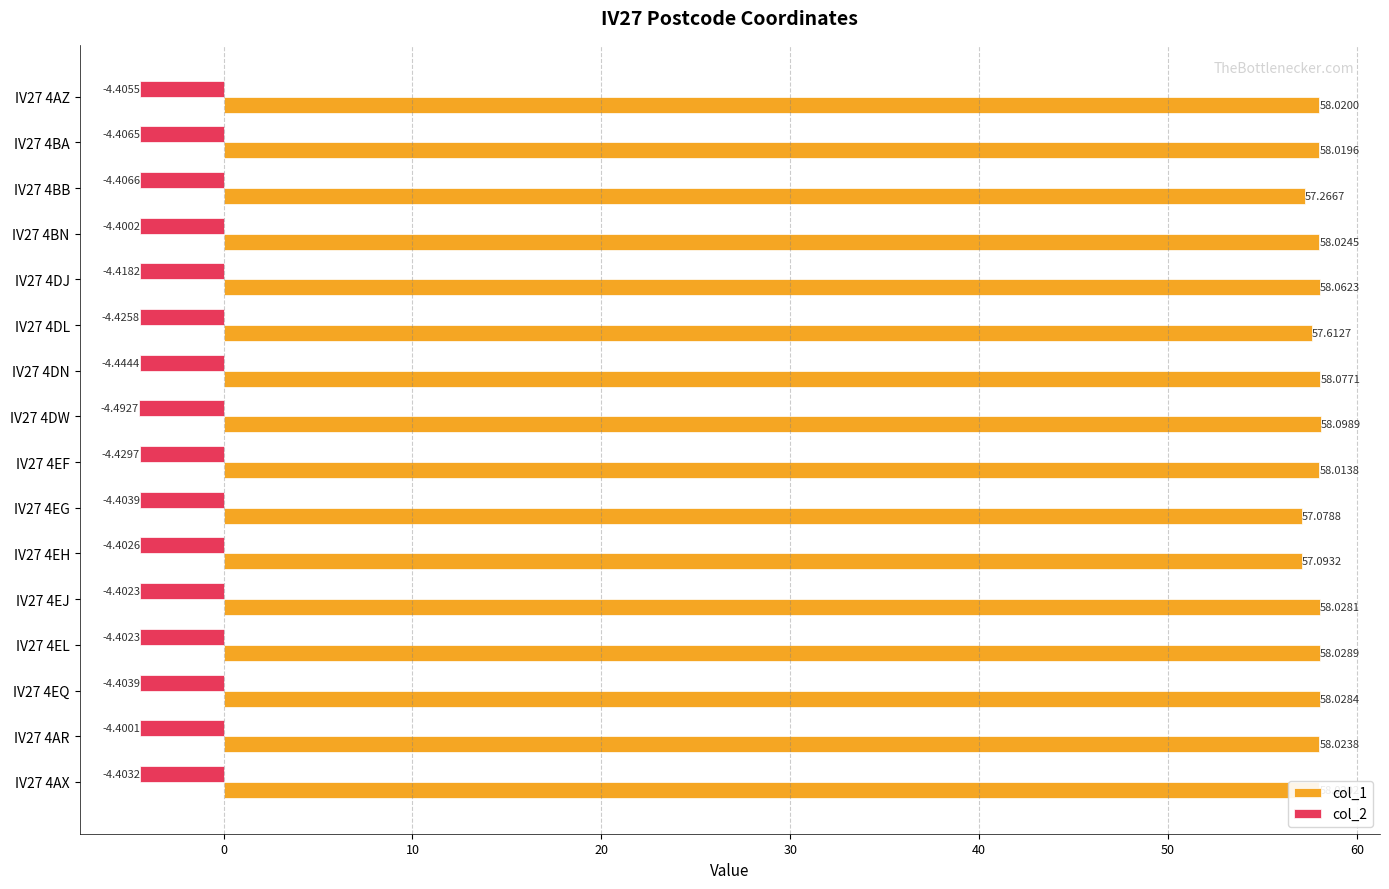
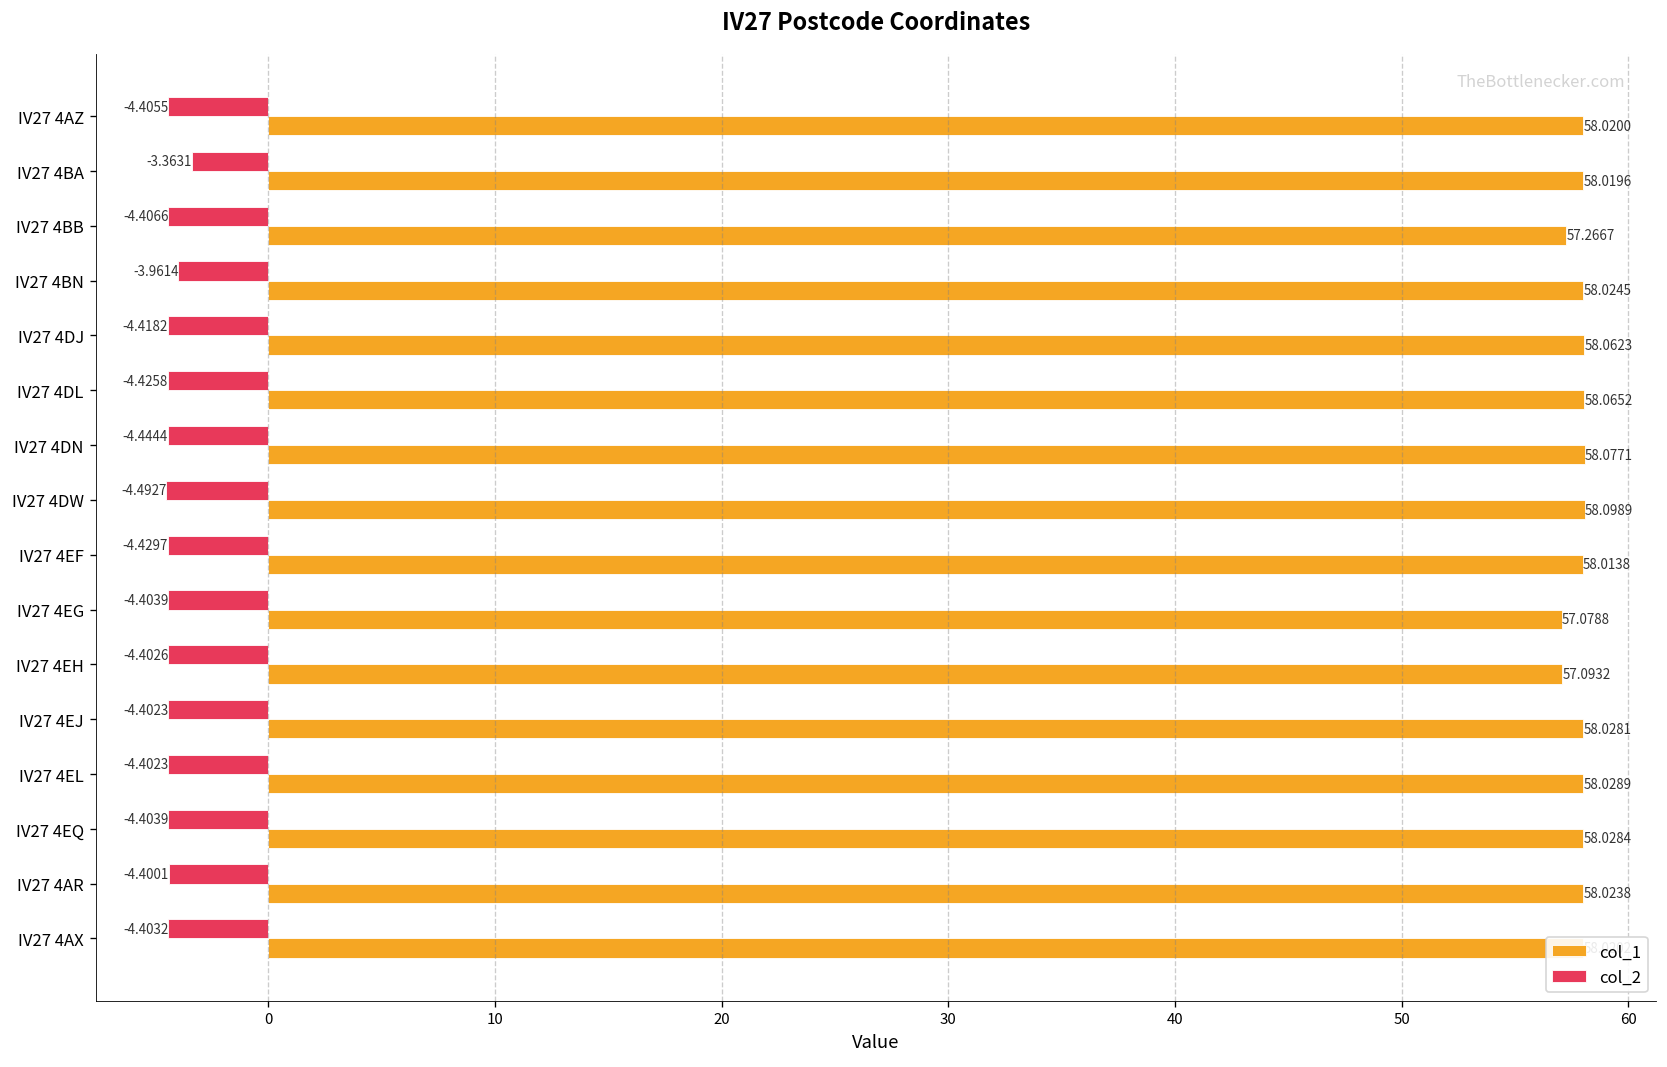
  {
    "col_1": {
      "IV27 4AZ": 58.0200,
      "IV27 4BA": 58.0196,
      "IV27 4BB": 57.2667,
      "IV27 4BN": 58.0245,
      "IV27 4DJ": 58.0623,
-     "IV27 4DL": 57.6127,
+     "IV27 4DL": 58.0652,
      "IV27 4DN": 58.0771,
      "IV27 4DW": 58.0989,
      "IV27 4EF": 58.0138,
      "IV27 4EG": 57.0788,
      "IV27 4EH": 57.0932,
      "IV27 4EJ": 58.0281,
      "IV27 4EL": 58.0289,
      "IV27 4EQ": 58.0284,
      "IV27 4AR": 58.0238
    },
    "col_2": {
      "IV27 4AZ": -4.4055,
-     "IV27 4BA": -4.4065,
+     "IV27 4BA": -3.3631,
      "IV27 4BB": -4.4066,
-     "IV27 4BN": -4.4002,
+     "IV27 4BN": -3.9614,
      "IV27 4DJ": -4.4182,
      "IV27 4DL": -4.4258,
      "IV27 4DN": -4.4444,
      "IV27 4DW": -4.4927,
      "IV27 4EF": -4.4297,
      "IV27 4EG": -4.4039,
      "IV27 4EH": -4.4026,
      "IV27 4EJ": -4.4023,
      "IV27 4EL": -4.4023,
      "IV27 4EQ": -4.4039,
      "IV27 4AR": -4.4001,
      "IV27 4AX": -4.4032
    }
  }
